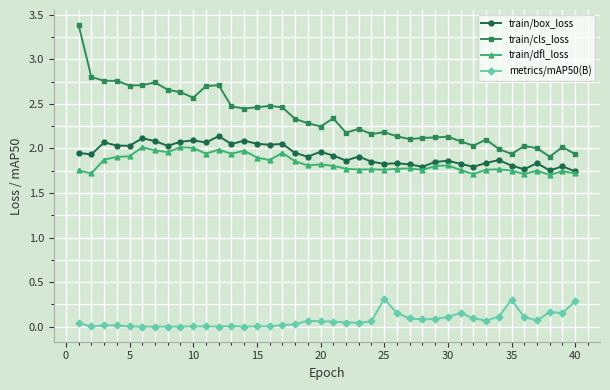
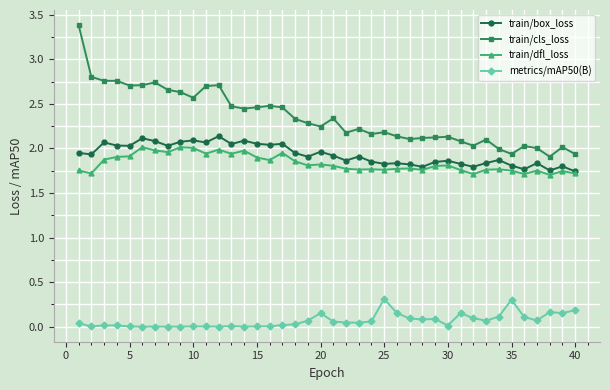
  {
    "metrics/mAP50(B)": {
      "5": 0.0,
      "10": 0.0,
      "15": 0.0,
-     "20": 0.1,
+     "20": 0.2,
      "25": 0.3,
-     "30": 0.1,
+     "30": 0.0,
      "35": 0.3,
-     "40": 0.3
+     "40": 0.2
    }
  }
